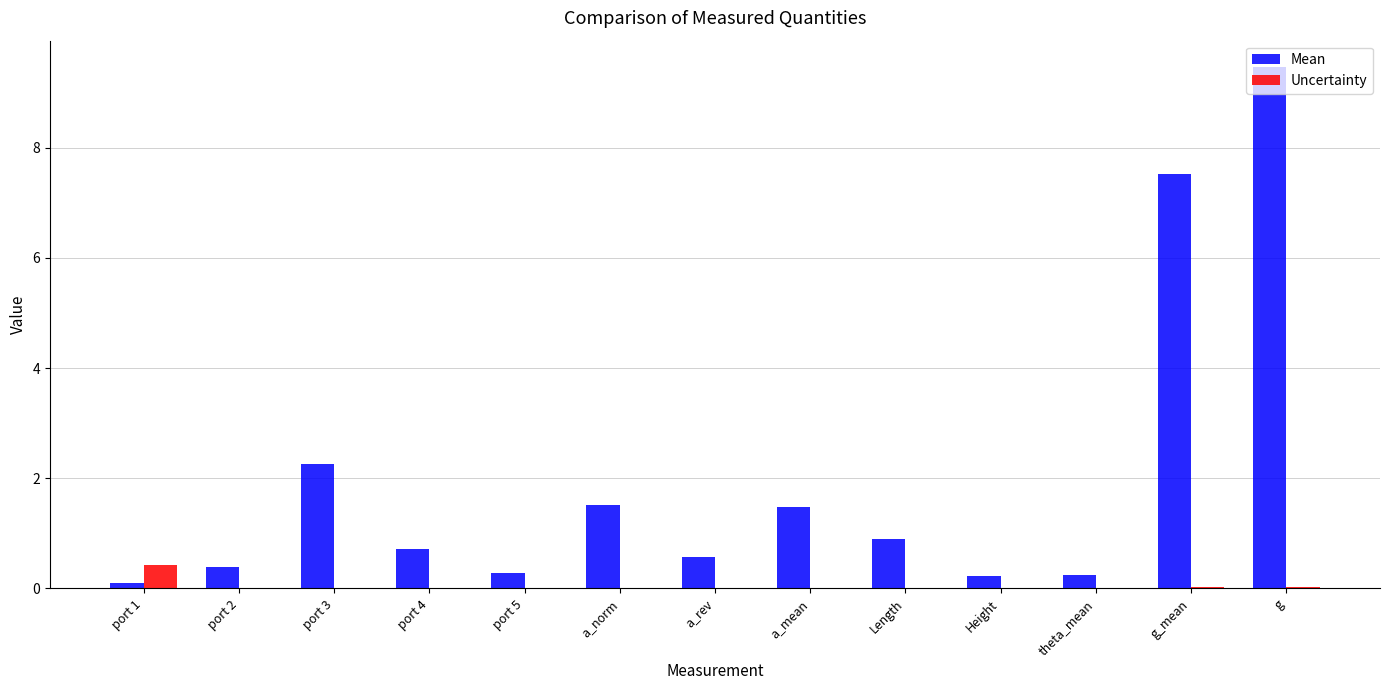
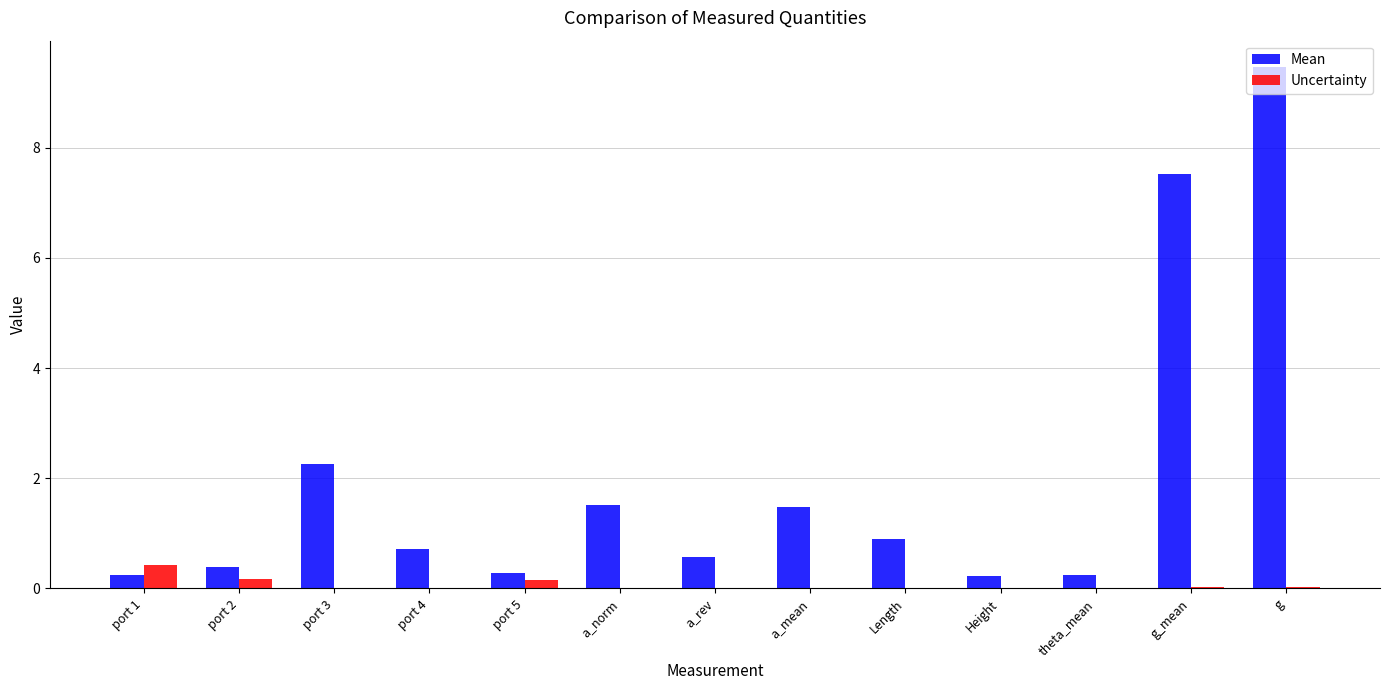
  {
    "Mean": {
-     "port 1": 0.1,
+     "port 1": 0.2,
      "port 2": 0.4,
      "port 3": 2.3,
      "port 4": 0.7,
      "port 5": 0.3,
      "a_norm": 1.5,
      "a_rev": 0.6,
      "a_mean": 1.5,
      "Length": 0.9,
      "Height": 0.2,
      "theta_mean": 0.2,
      "g_mean": 7.5
    },
    "Uncertainty": {
      "port 1": 0.4,
-     "port 2": 0.0,
-     "port 5": 0.0
+     "port 2": 0.2,
+     "port 5": 0.2
    }
  }
